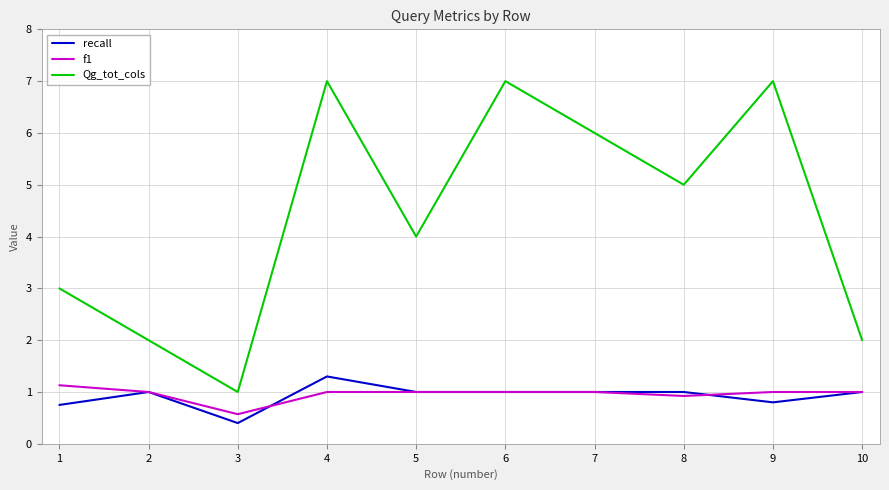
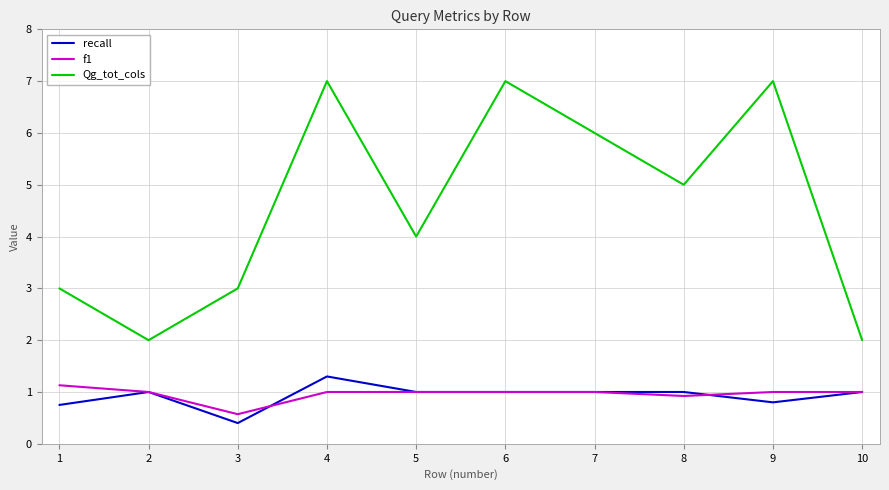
  {
    "recall": {
      "1": 0.8,
      "3": 0.4,
      "4": 1.3,
      "8": 1,
      "9": 0.8
    },
    "f1": {
      "1": 1.1,
      "3": 0.6,
      "4": 1,
      "8": 0.9,
      "9": 1
    },
    "Qg_tot_cols": {
      "1": 3,
      "2": 2,
-     "3": 1,
+     "3": 3,
      "4": 7,
      "5": 4,
      "6": 7,
      "7": 6,
      "8": 5,
      "9": 7,
      "10": 2
    }
  }
